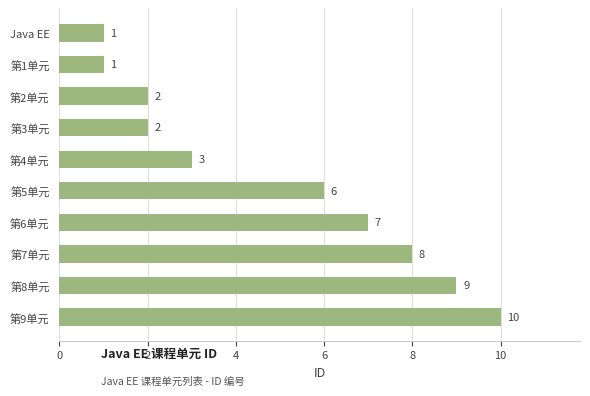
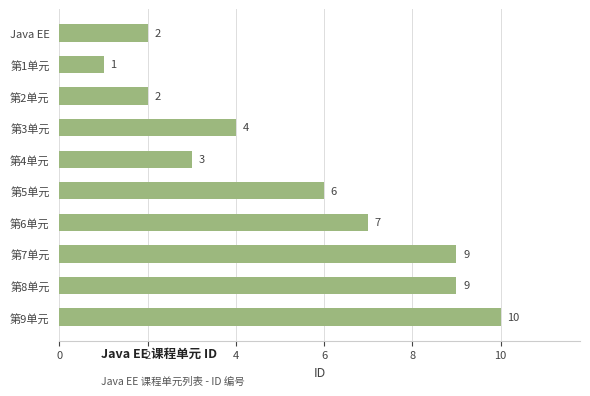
  {
-   "Java EE": 1,
+   "Java EE": 2,
    "第1单元": 1,
    "第2单元": 2,
-   "第3单元": 2,
+   "第3单元": 4,
    "第4单元": 3,
    "第5单元": 6,
    "第6单元": 7,
-   "第7单元": 8,
+   "第7单元": 9,
    "第8单元": 9,
    "第9单元": 10
  }
